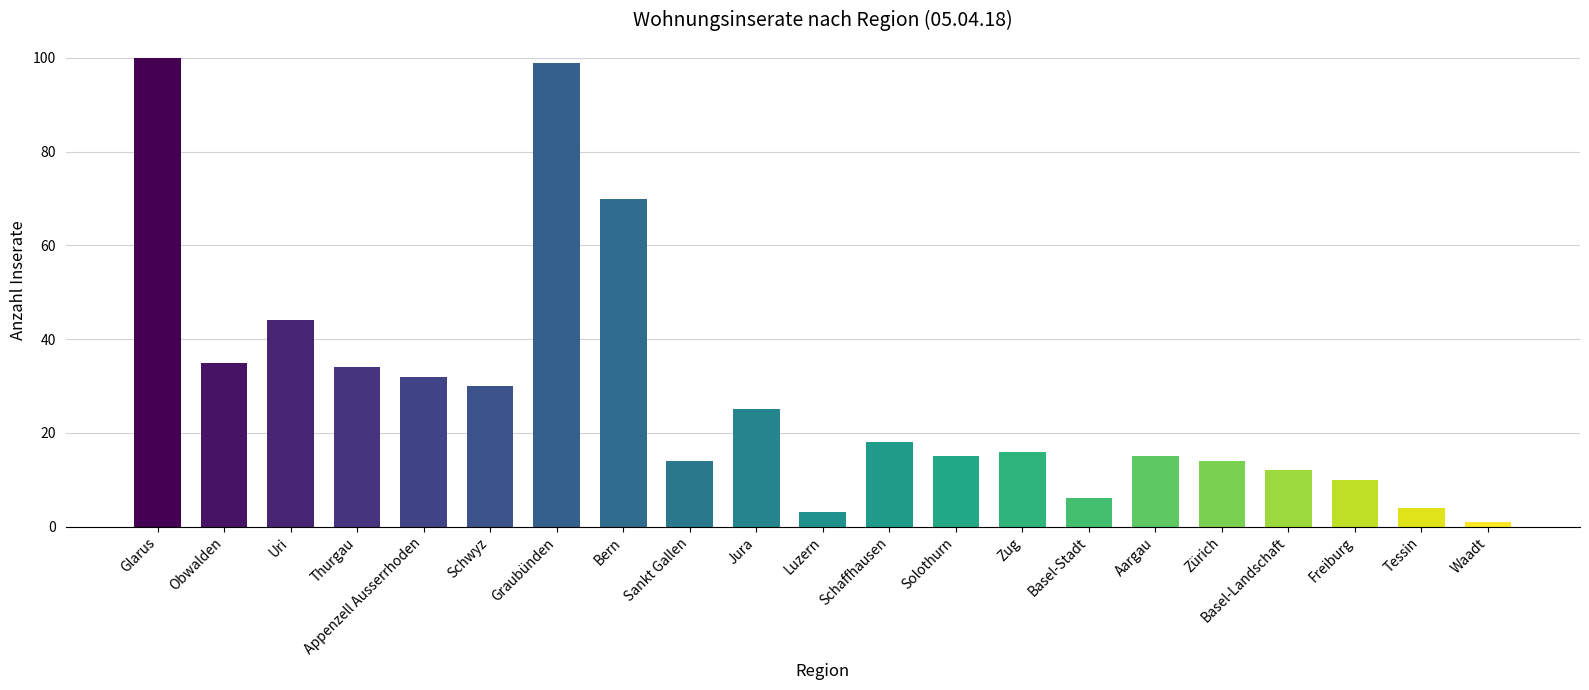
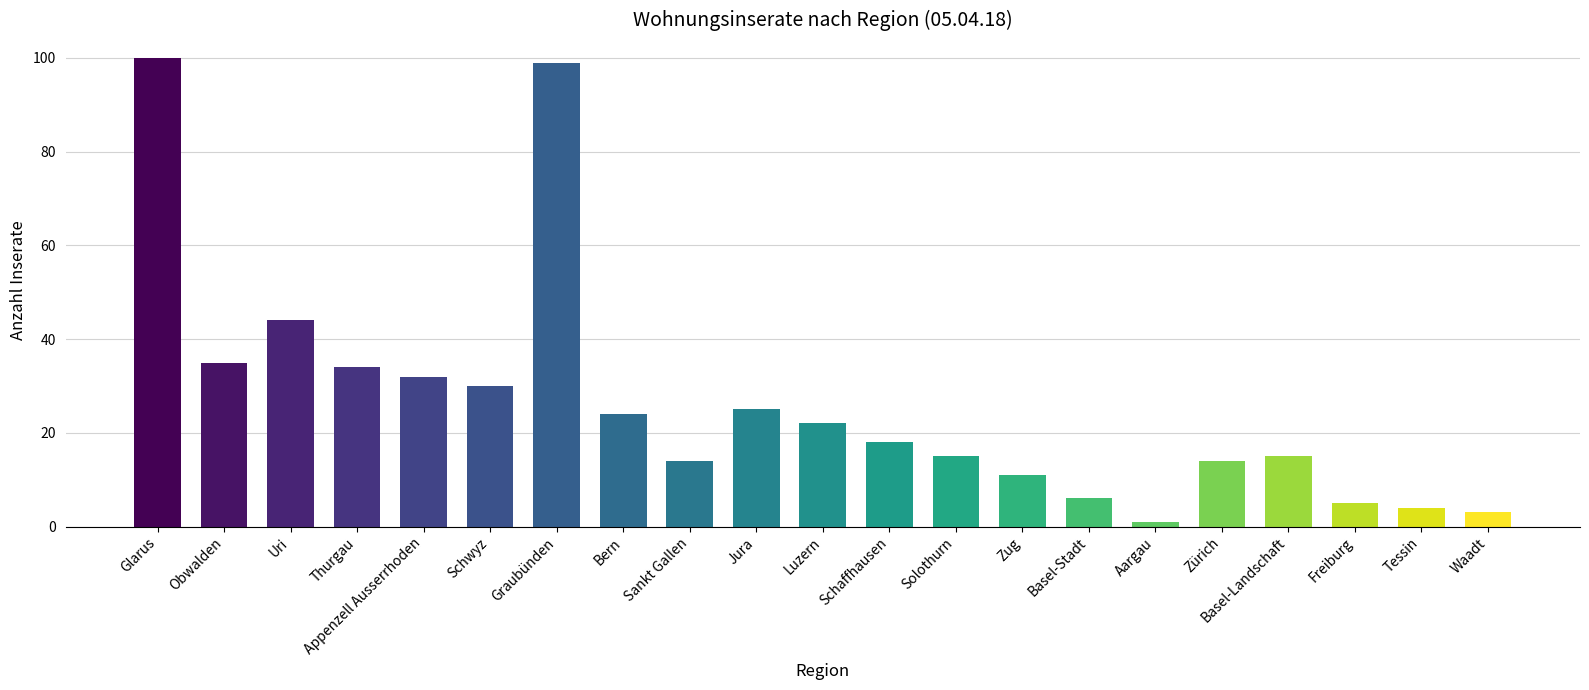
  {
    "Glarus": 100,
    "Obwalden": 35,
    "Uri": 44,
    "Thurgau": 34,
    "Appenzell Ausserrhoden": 32,
    "Schwyz": 30,
    "Graubünden": 99,
-   "Bern": 70,
+   "Bern": 24,
    "Sankt Gallen": 14,
    "Jura": 25,
-   "Luzern": 3,
+   "Luzern": 22,
    "Schaffhausen": 18,
    "Solothurn": 15,
-   "Zug": 16,
+   "Zug": 11,
    "Basel-Stadt": 6,
-   "Aargau": 15,
+   "Aargau": 1,
    "Zürich": 14,
-   "Basel-Landschaft": 12,
-   "Freiburg": 10,
+   "Basel-Landschaft": 15,
+   "Freiburg": 5,
    "Tessin": 4,
-   "Waadt": 1
+   "Waadt": 3
  }
